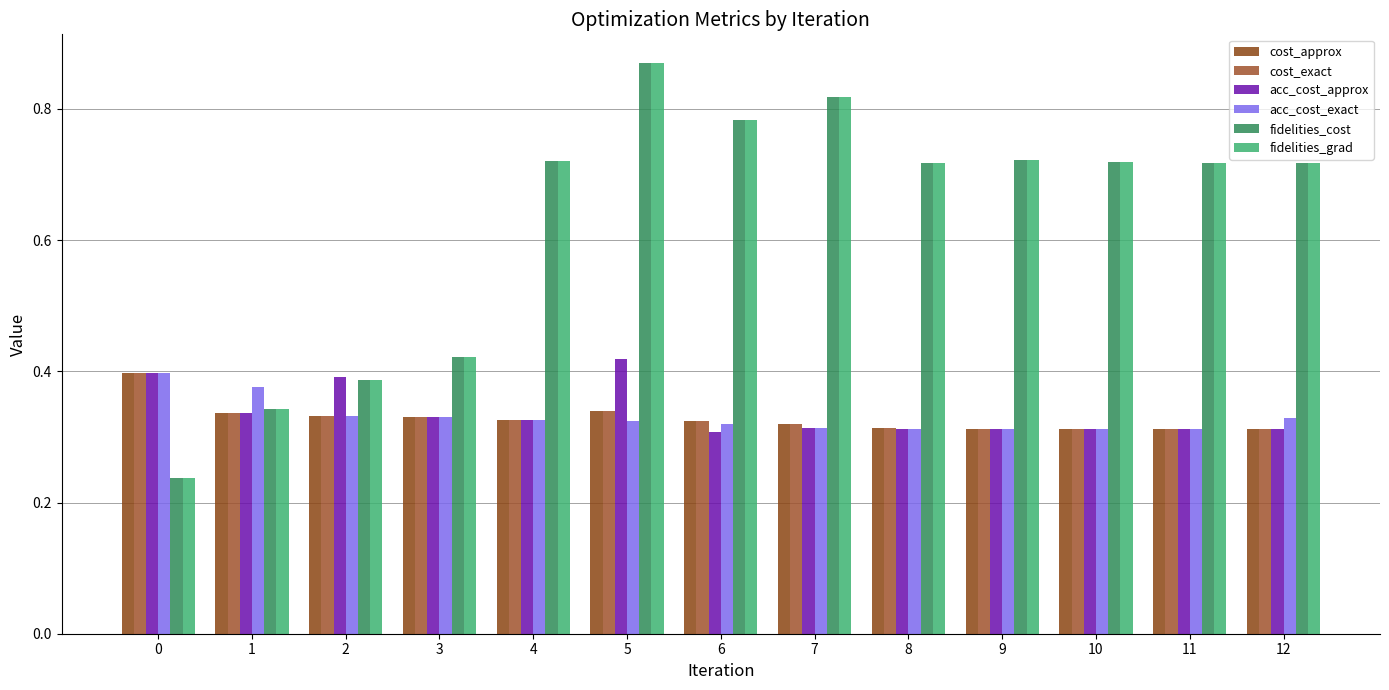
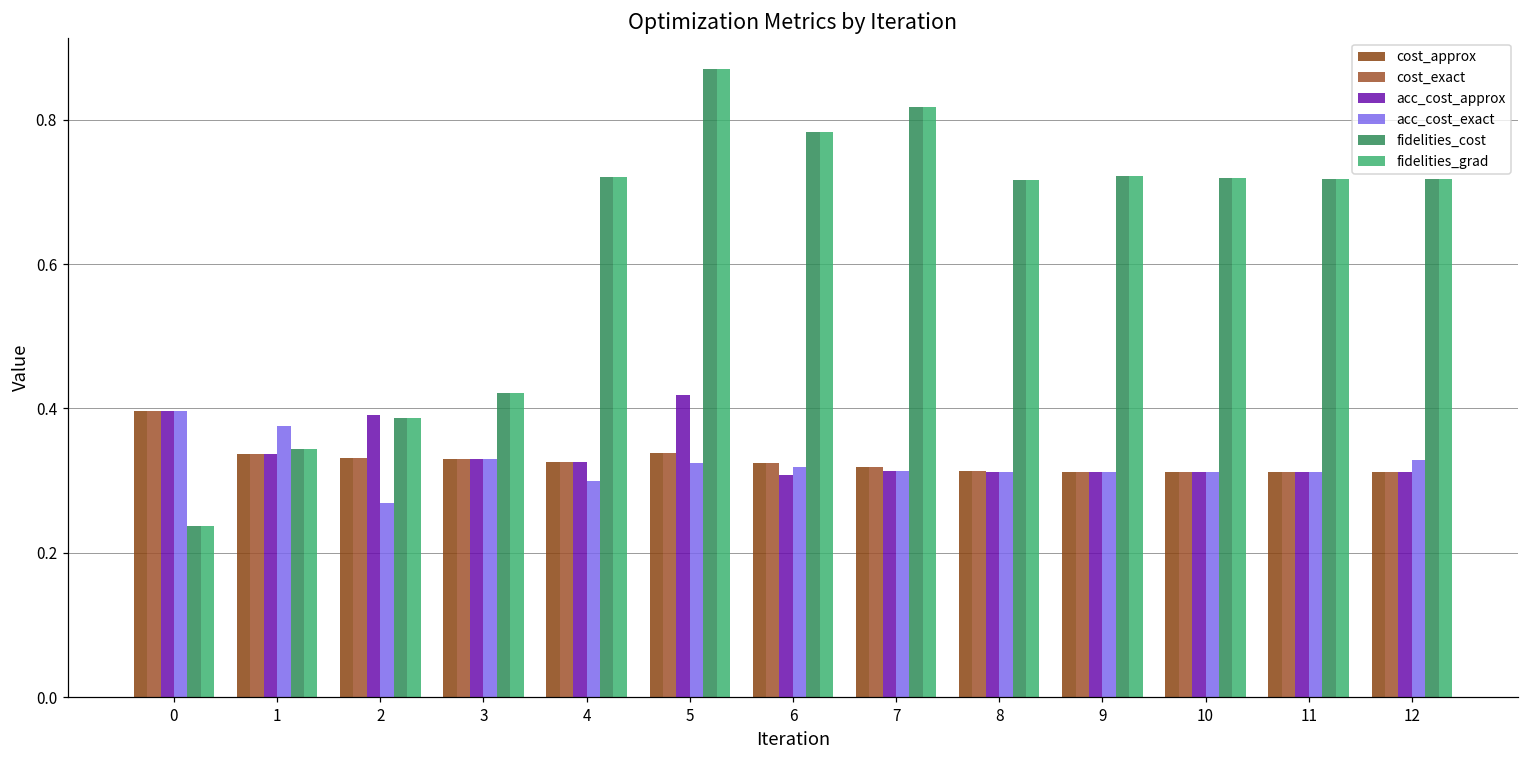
  {
    "acc_cost_approx": {
      "0": 0.40,
      "1": 0.34,
      "2": 0.39,
      "3": 0.33,
      "4": 0.33,
      "5": 0.42,
      "6": 0.31,
      "7": 0.31,
      "8": 0.31,
      "9": 0.31,
      "10": 0.31,
      "11": 0.31,
      "12": 0.31
    },
    "acc_cost_exact": {
      "0": 0.40,
      "1": 0.38,
-     "2": 0.33,
+     "2": 0.27,
      "3": 0.33,
-     "4": 0.33,
+     "4": 0.30,
      "5": 0.32,
      "6": 0.32,
      "7": 0.31,
      "8": 0.31,
      "9": 0.31,
      "10": 0.31,
      "11": 0.31,
      "12": 0.33
    }
  }
